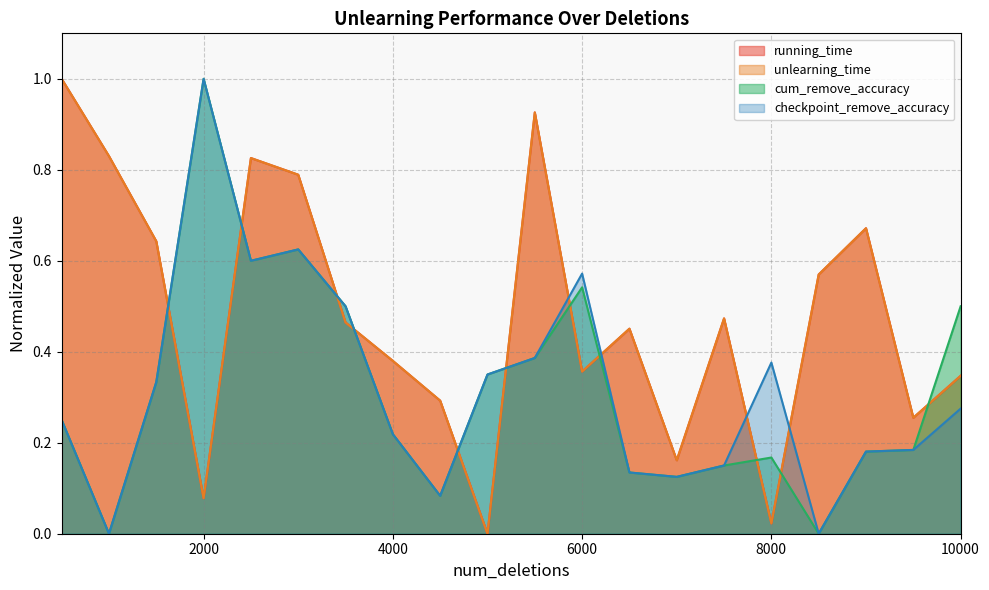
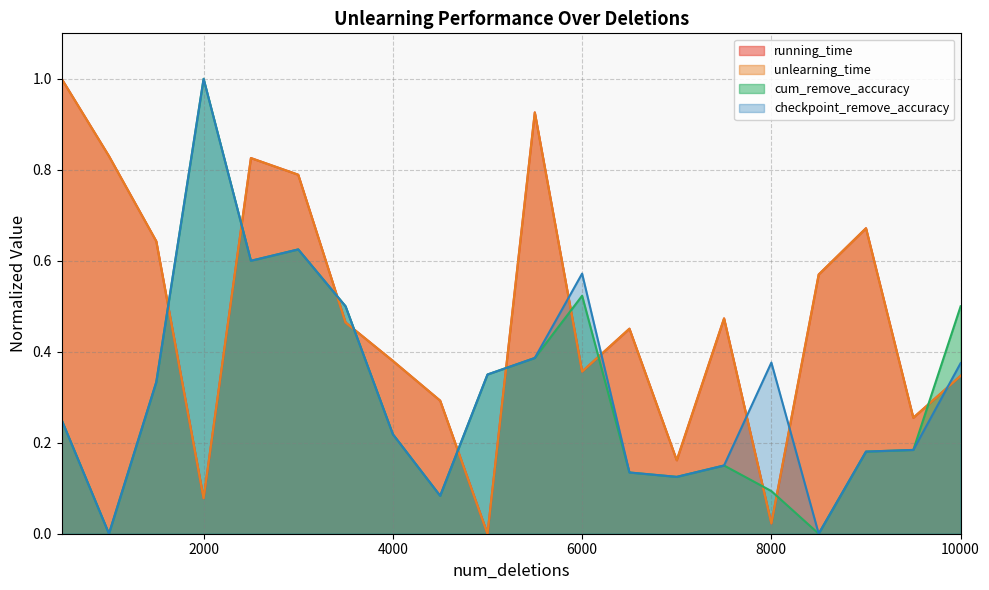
  {
    "cum_remove_accuracy": {
-     "6000": 0.54,
-     "8000": 0.17,
+     "6000": 0.52,
+     "8000": 0.09,
      "10000": 0.50
    },
    "checkpoint_remove_accuracy": {
      "6000": 0.57,
      "8000": 0.38,
-     "10000": 0.27
+     "10000": 0.38
    }
  }
